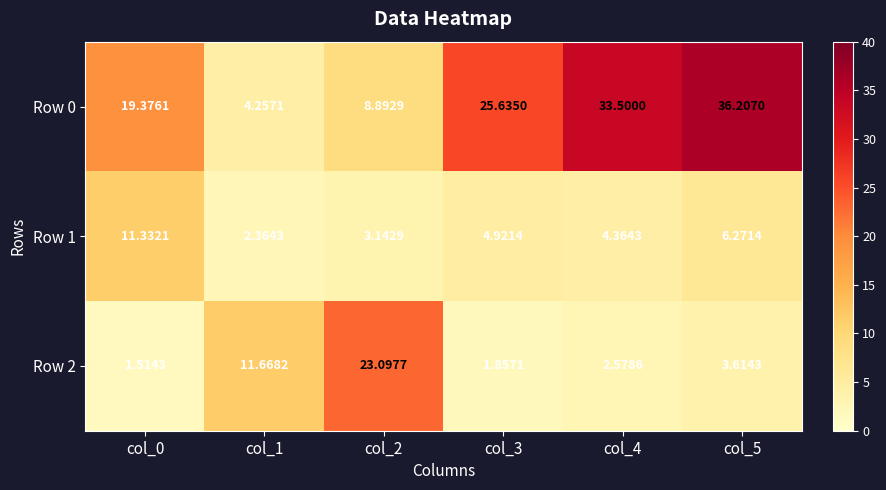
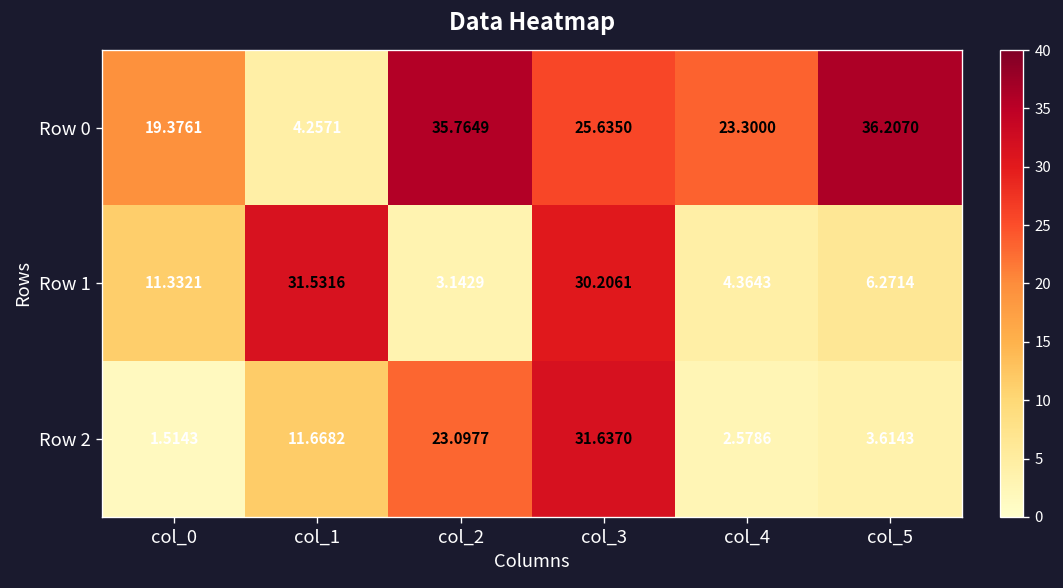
  {
    "Row 0": {
      "col_0": 19.3761,
      "col_1": 4.2571,
-     "col_2": 8.8929,
+     "col_2": 35.7649,
      "col_3": 25.6350,
-     "col_4": 33.5000,
+     "col_4": 23.3000,
      "col_5": 36.2070
    },
    "Row 1": {
      "col_0": 11.3321,
-     "col_1": 2.3643,
+     "col_1": 31.5316,
      "col_2": 3.1429,
-     "col_3": 4.9214,
+     "col_3": 30.2061,
      "col_4": 4.3643,
      "col_5": 6.2714
    },
    "Row 2": {
      "col_0": 1.5143,
      "col_1": 11.6682,
      "col_2": 23.0977,
-     "col_3": 1.8571,
+     "col_3": 31.6370,
      "col_4": 2.5786,
      "col_5": 3.6143
    }
  }
